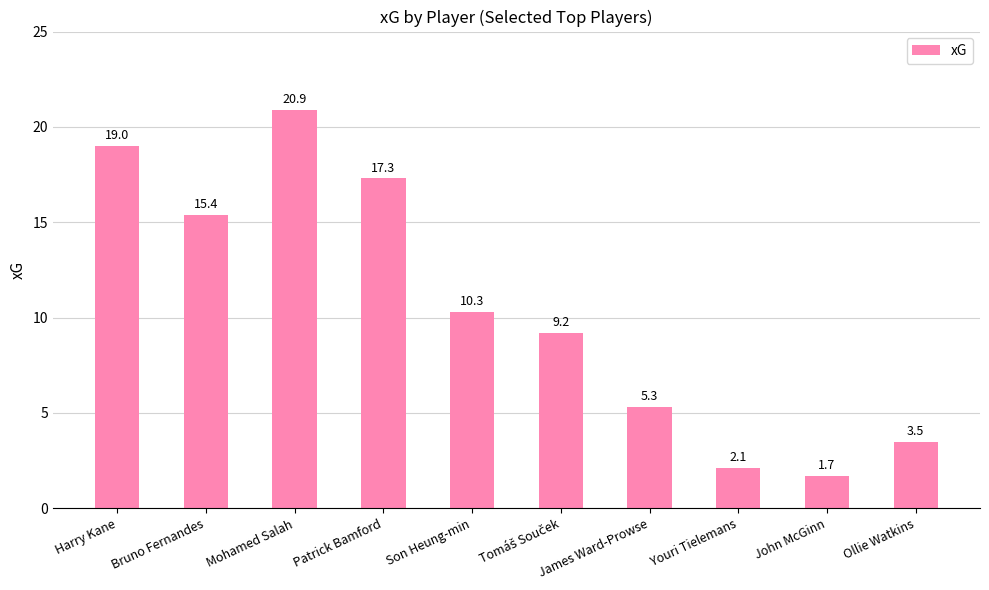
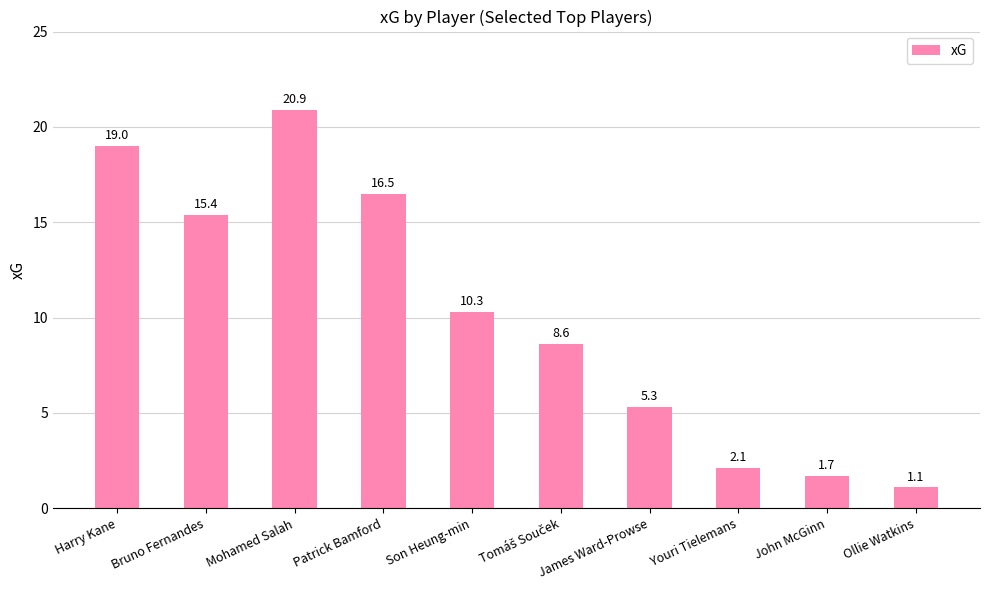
  {
    "Harry Kane": 19.0,
    "Bruno Fernandes": 15.4,
    "Mohamed Salah": 20.9,
-   "Patrick Bamford": 17.3,
+   "Patrick Bamford": 16.5,
    "Son Heung-min": 10.3,
-   "Tomáš Souček": 9.2,
+   "Tomáš Souček": 8.6,
    "James Ward-Prowse": 5.3,
    "Youri Tielemans": 2.1,
    "John McGinn": 1.7,
-   "Ollie Watkins": 3.5
+   "Ollie Watkins": 1.1
  }
